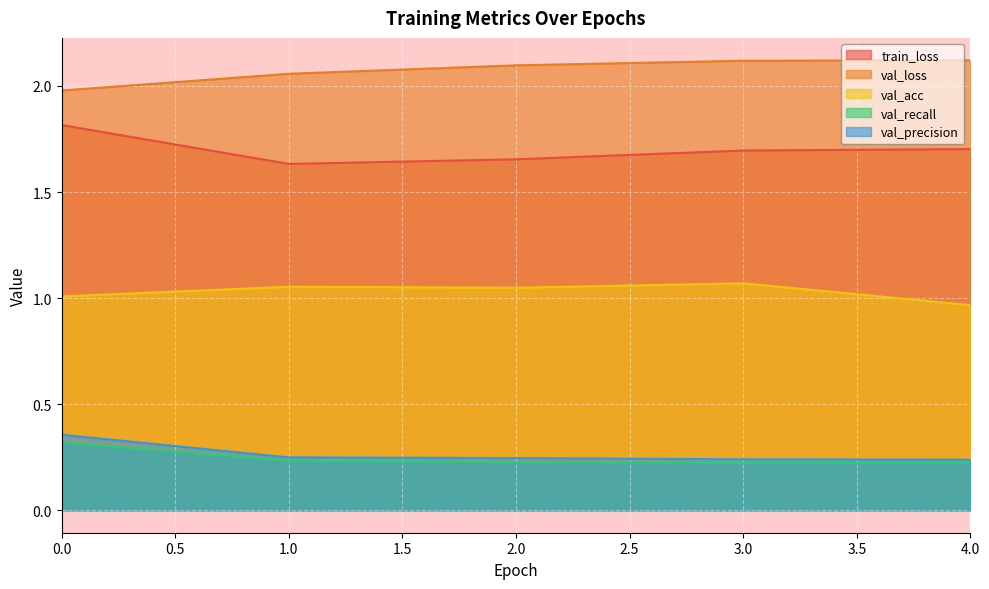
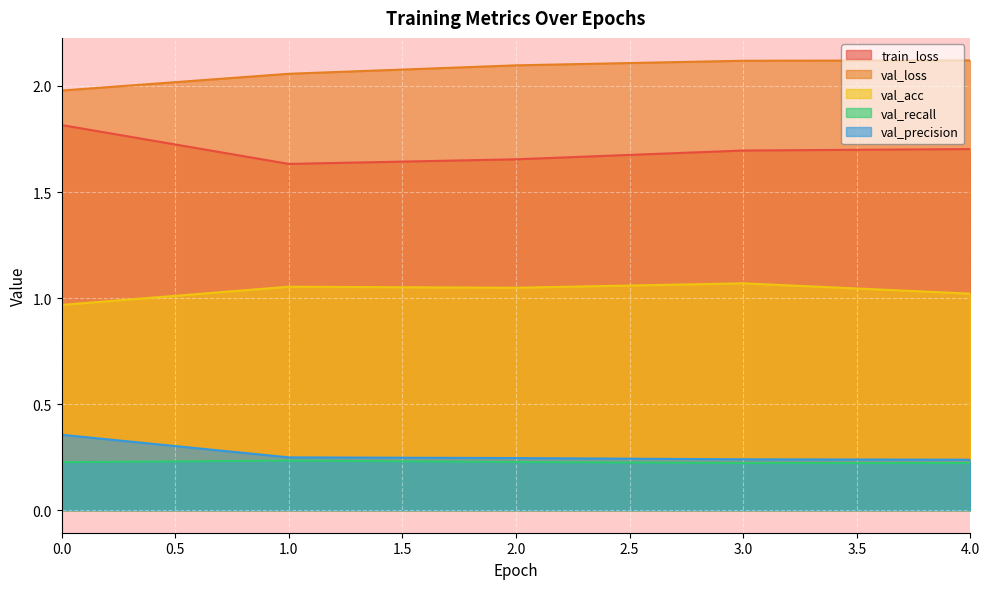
  {
    "val_acc": {
-     "0.0": 1.01,
+     "0.0": 0.97,
      "1.0": 1.05,
      "2.0": 1.05,
      "3.0": 1.07,
-     "4.0": 0.97
+     "4.0": 1.02
    },
    "val_recall": {
-     "0.0": 0.32,
+     "0.0": 0.23,
      "1.0": 0.23,
      "2.0": 0.23,
      "3.0": 0.22,
      "4.0": 0.22
    },
    "val_precision": {
      "0.0": 0.36,
      "1.0": 0.25,
      "2.0": 0.25,
      "3.0": 0.24,
      "4.0": 0.24
    }
  }
